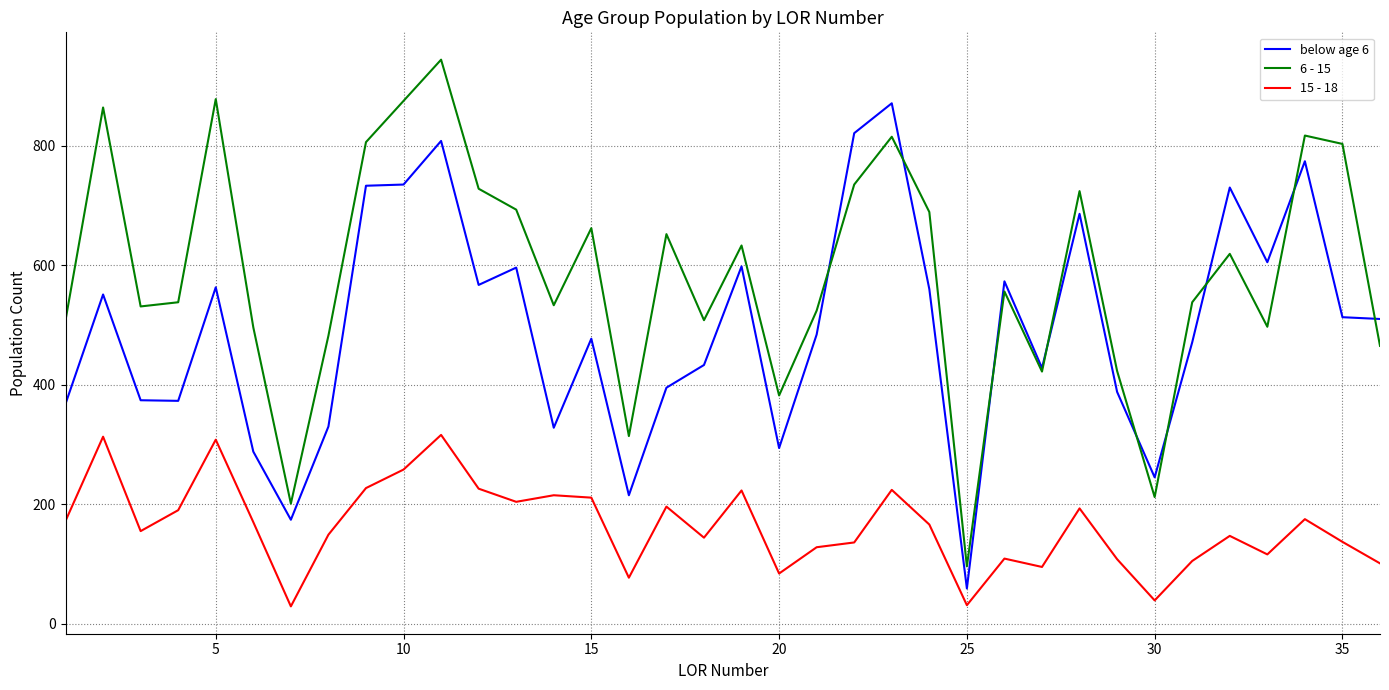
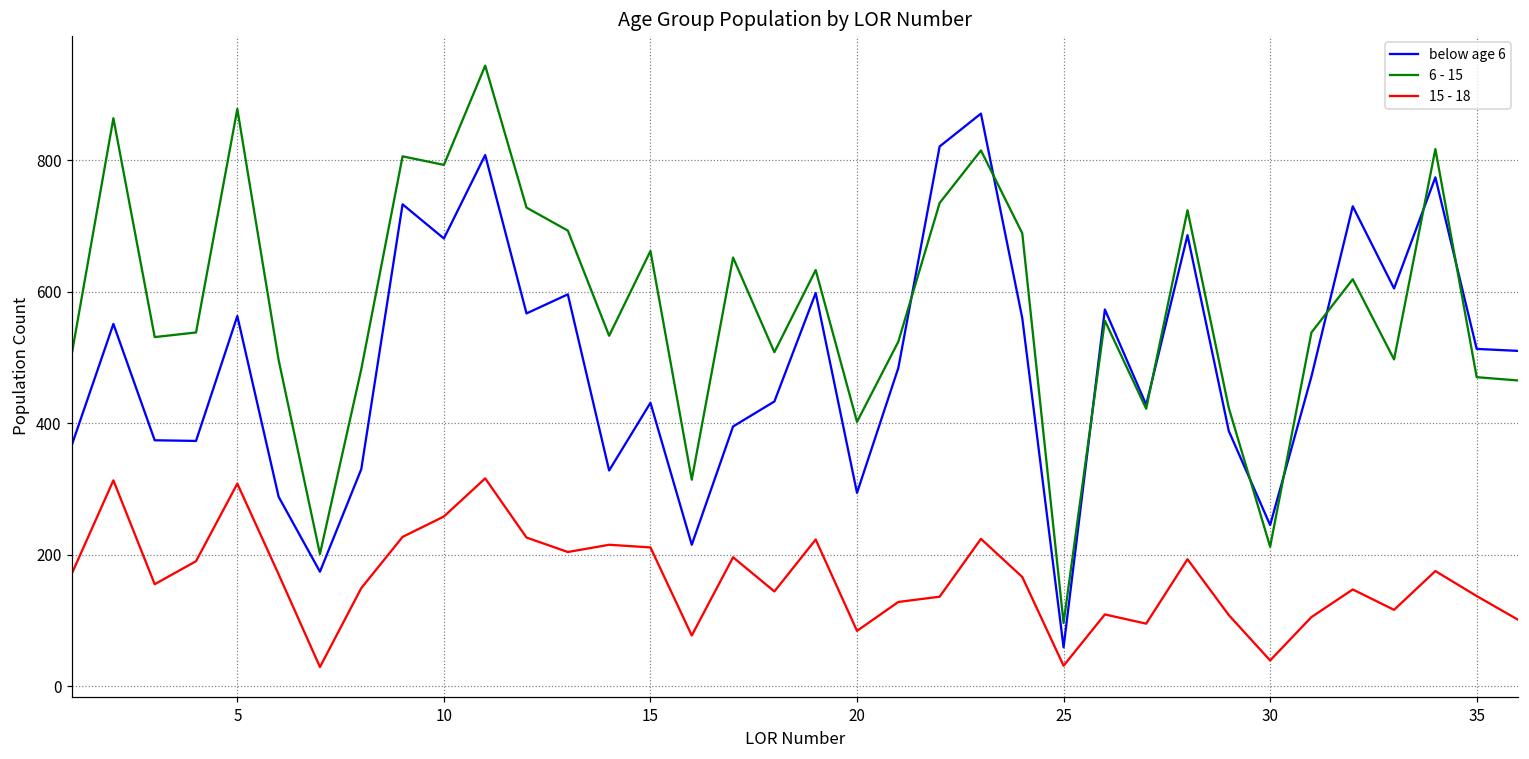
  {
    "below age 6": {
      "5": 560,
-     "10": 740,
-     "15": 480,
+     "10": 680,
+     "15": 430,
      "20": 290,
      "25": 60,
      "30": 250,
      "35": 510
    },
    "6 - 15": {
      "5": 880,
-     "10": 880,
+     "10": 790,
      "15": 660,
-     "20": 380,
+     "20": 400,
      "25": 100,
      "30": 210,
-     "35": 800
+     "35": 470
    },
    "15 - 18": {
      "5": 310,
      "10": 260,
      "15": 210,
      "20": 80,
      "25": 30,
      "30": 40,
      "35": 140
    }
  }
